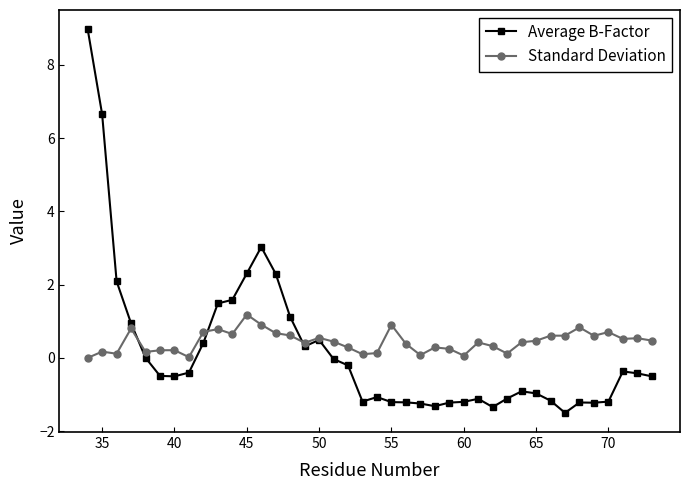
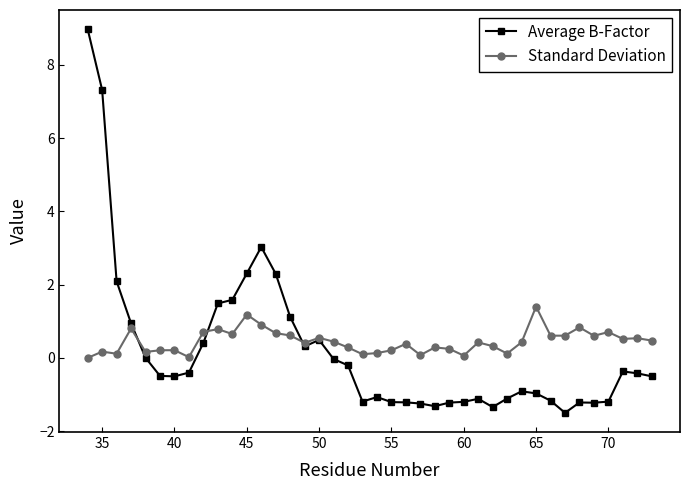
  {
    "Average B-Factor": {
-     "35": 6.7,
+     "35": 7.3,
      "40": -0.5,
      "45": 2.3,
      "55": -1.2,
      "60": -1.2,
      "65": -1.0,
      "70": -1.2
    },
    "Standard Deviation": {
      "35": 0.2,
      "40": 0.2,
      "45": 1.2,
-     "55": 0.9,
+     "55": 0.2,
      "60": 0.1,
-     "65": 0.5,
+     "65": 1.4,
      "70": 0.7
    }
  }
